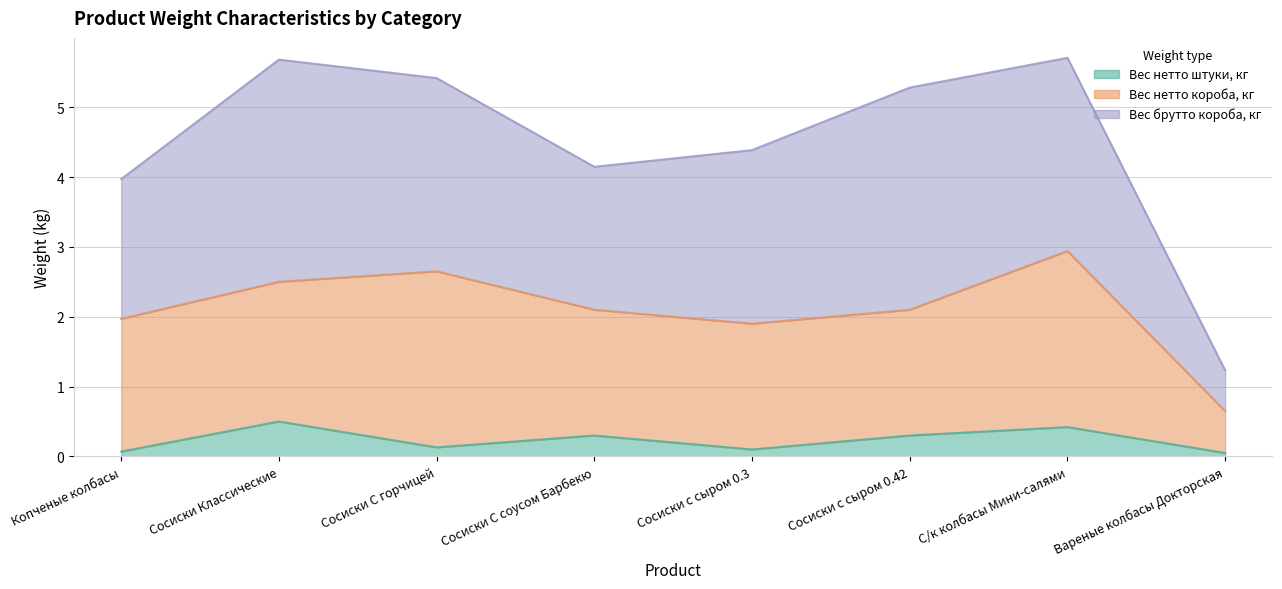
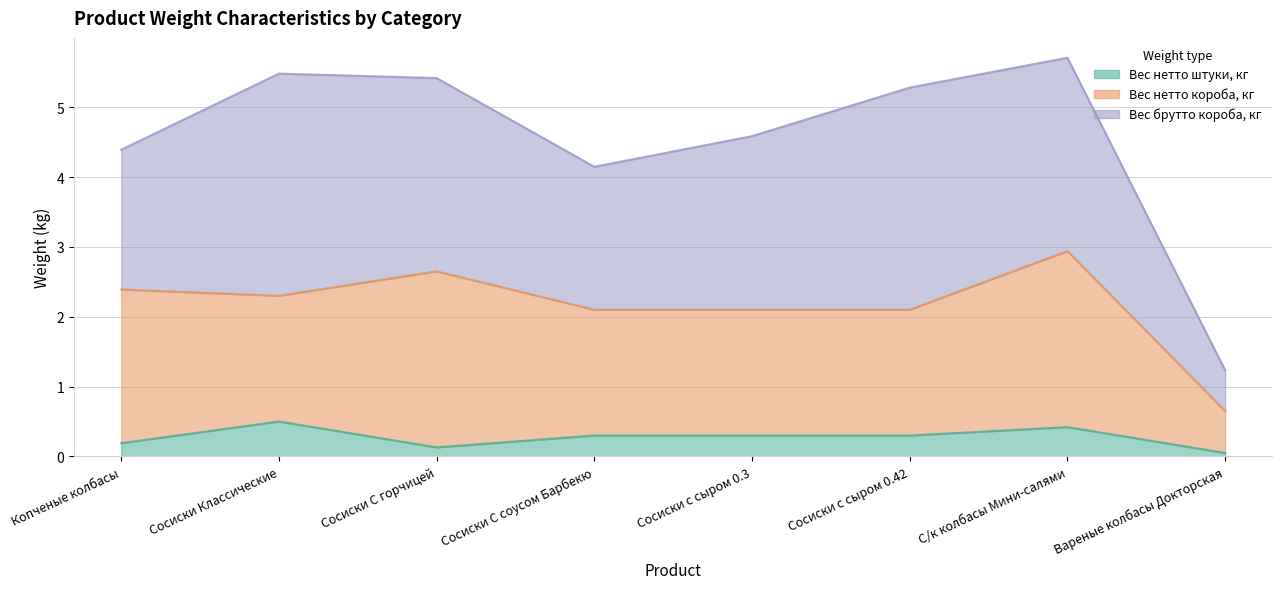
  {
    "Вес нетто штуки, кг": {
-     "Копченые колбасы": 0.1,
+     "Копченые колбасы": 0.2,
      "Сосиски Классические": 0.5,
      "Сосиски С горчицей": 0.1,
      "Сосиски С соусом Барбекю": 0.3,
-     "Сосиски с сыром 0.3": 0.1,
+     "Сосиски с сыром 0.3": 0.3,
      "Сосиски с сыром 0.42": 0.3,
      "С/к колбасы Мини-салями": 0.4,
      "Вареные колбасы Докторская": 0.1
    },
    "Вес нетто короба, кг": {
-     "Копченые колбасы": 1.9,
-     "Сосиски Классические": 2.0,
+     "Копченые колбасы": 2.2,
+     "Сосиски Классические": 1.8,
      "Сосиски С горчицей": 2.5,
      "Сосиски С соусом Барбекю": 1.8,
      "Сосиски с сыром 0.3": 1.8,
      "Сосиски с сыром 0.42": 1.8,
      "С/к колбасы Мини-салями": 2.5,
      "Вареные колбасы Докторская": 0.6
    },
    "Вес брутто короба, кг": {
      "Копченые колбасы": 2.0,
      "Сосиски Классические": 3.2,
      "Сосиски С горчицей": 2.8,
      "Сосиски С соусом Барбекю": 2.0,
      "Сосиски с сыром 0.3": 2.5,
      "Сосиски с сыром 0.42": 3.2,
      "С/к колбасы Мини-салями": 2.8,
      "Вареные колбасы Докторская": 0.6
    }
  }
